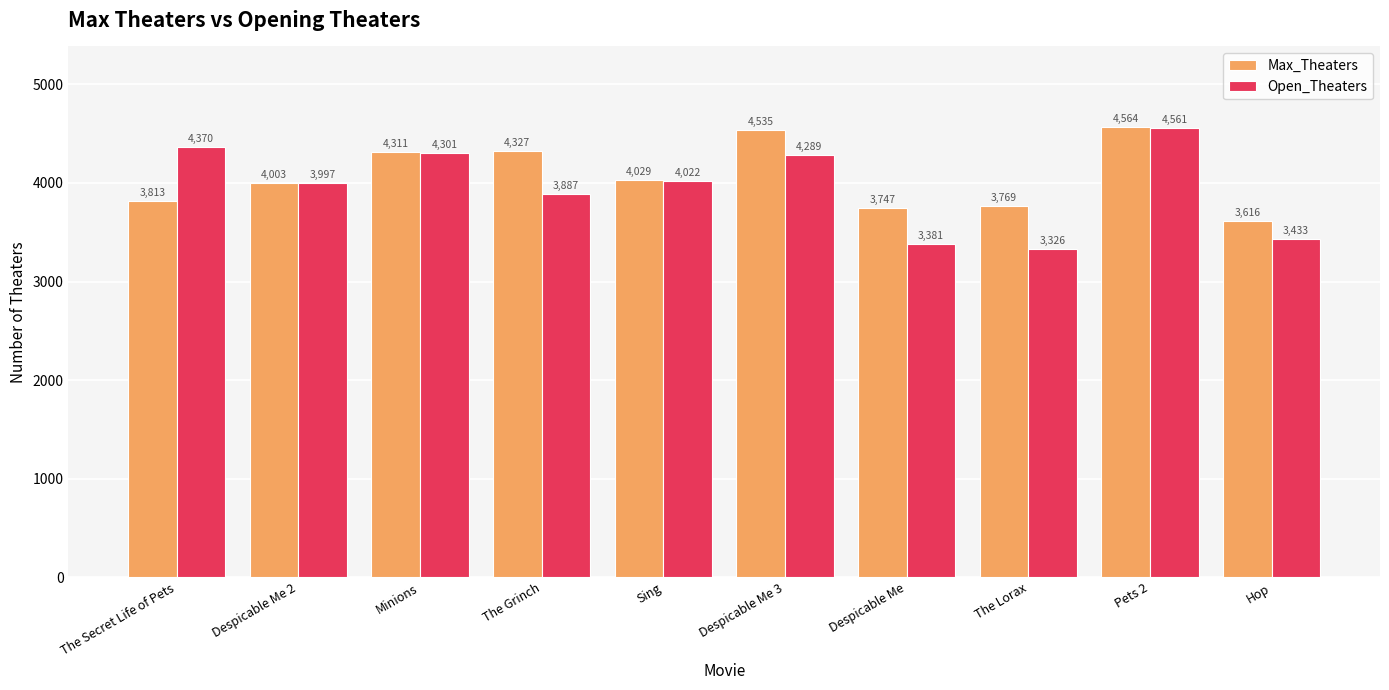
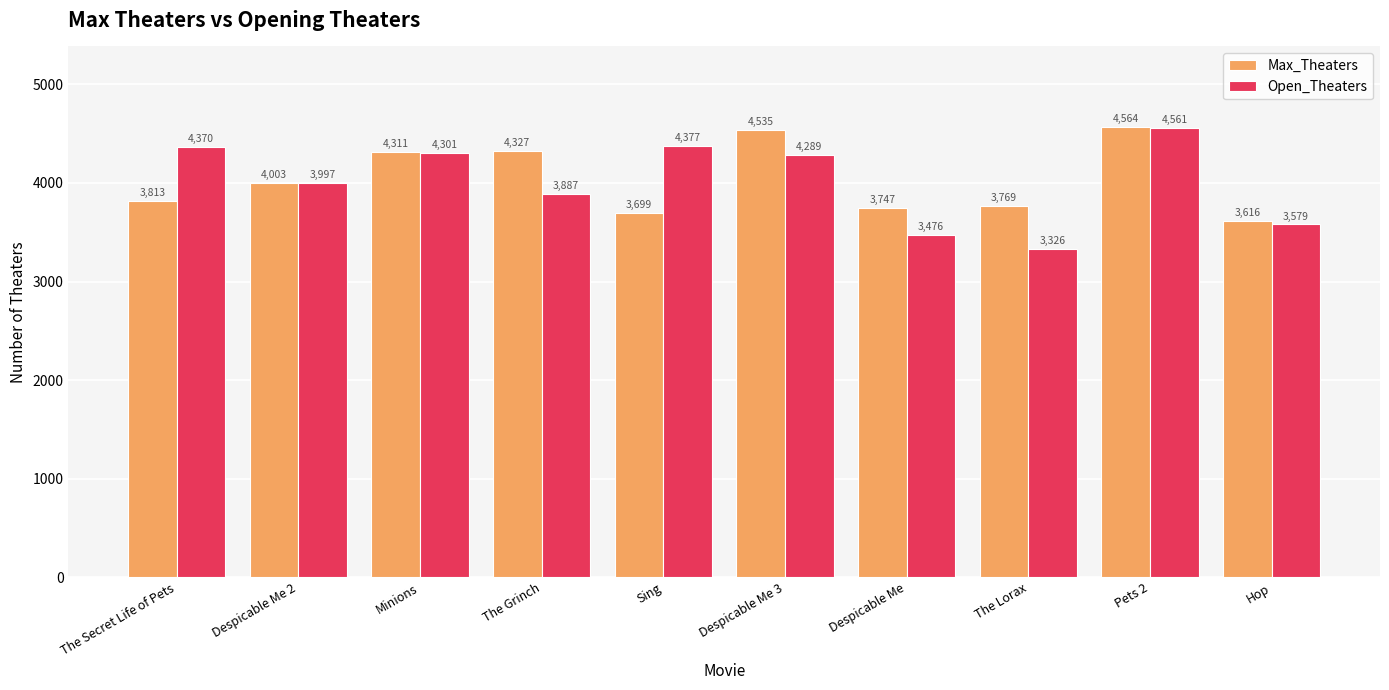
  {
    "Max_Theaters": {
      "The Secret Life of Pets": "3,813",
      "Despicable Me 2": "4,003",
      "Minions": "4,311",
      "The Grinch": "4,327",
-     "Sing": "4,029",
+     "Sing": "3,699",
      "Despicable Me 3": "4,535",
      "Despicable Me": "3,747",
      "The Lorax": "3,769",
      "Pets 2": "4,564",
      "Hop": "3,616"
    },
    "Open_Theaters": {
      "The Secret Life of Pets": "4,370",
      "Despicable Me 2": "3,997",
      "Minions": "4,301",
      "The Grinch": "3,887",
-     "Sing": "4,022",
+     "Sing": "4,377",
      "Despicable Me 3": "4,289",
-     "Despicable Me": "3,381",
+     "Despicable Me": "3,476",
      "The Lorax": "3,326",
      "Pets 2": "4,561",
-     "Hop": "3,433"
+     "Hop": "3,579"
    }
  }
